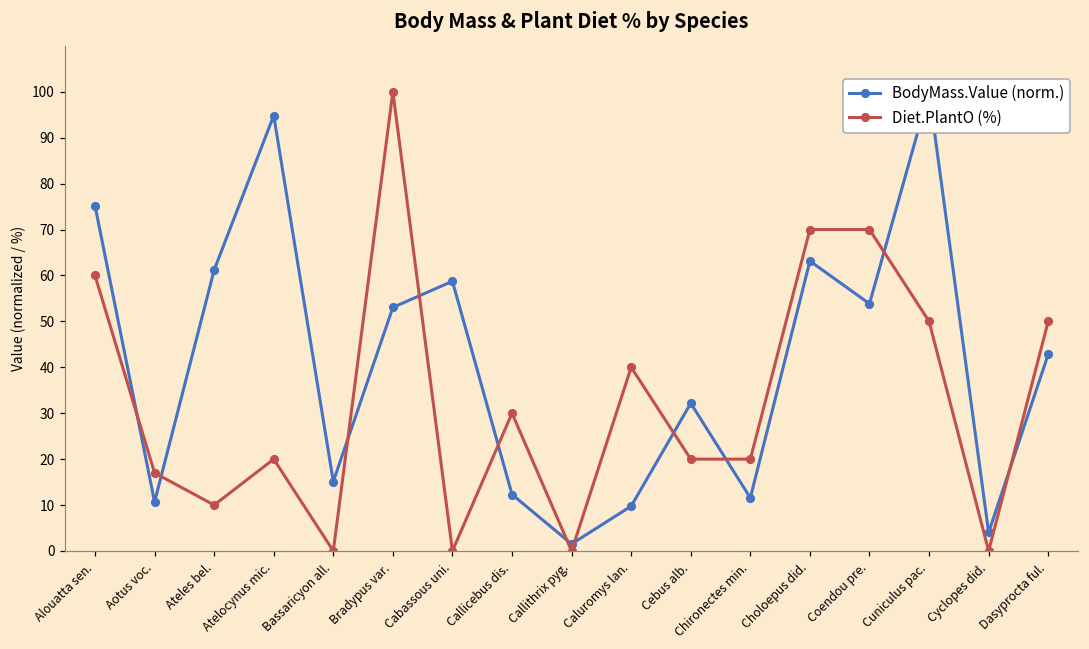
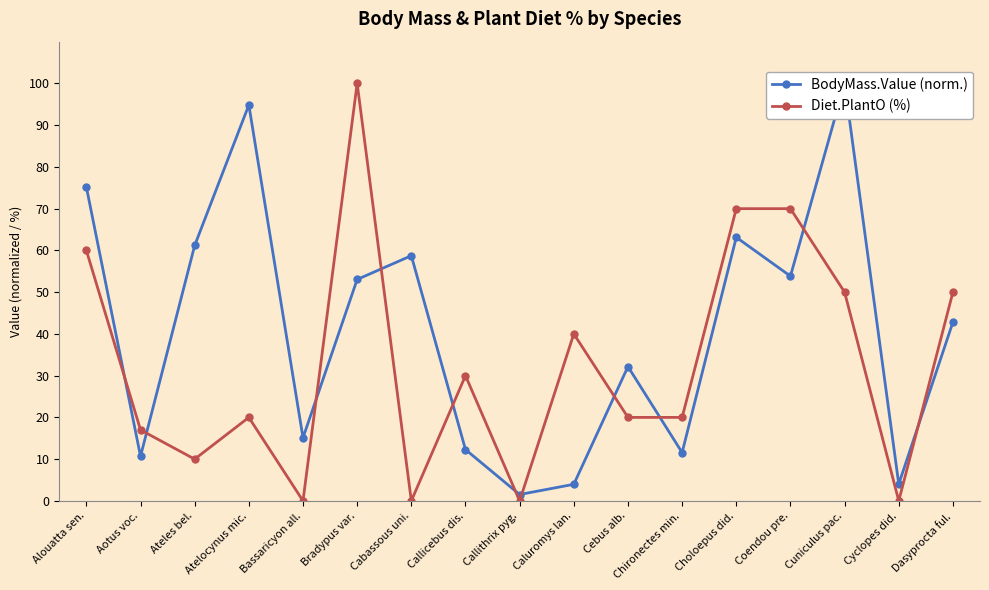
  {
    "BodyMass.Value (norm.)": {
      "Alouatta sen.": 75,
      "Aotus voc.": 11,
      "Ateles bel.": 61,
      "Atelocynus mic.": 95,
      "Bassaricyon all.": 15,
      "Bradypus var.": 53,
      "Cabassous uni.": 59,
      "Callicebus dis.": 12,
      "Callithrix pyg.": 2,
-     "Caluromys lan.": 10,
+     "Caluromys lan.": 4,
      "Cebus alb.": 32,
      "Chironectes min.": 12,
      "Choloepus did.": 63,
      "Coendou pre.": 54,
      "Cyclopes did.": 4,
      "Dasyprocta ful.": 43
    },
    "Diet.PlantO (%)": {
      "Alouatta sen.": 60,
      "Aotus voc.": 17,
      "Ateles bel.": 10,
      "Atelocynus mic.": 20,
      "Bassaricyon all.": 0,
      "Bradypus var.": 100,
      "Cabassous uni.": 0,
      "Callicebus dis.": 30,
      "Callithrix pyg.": 0,
      "Caluromys lan.": 40,
      "Cebus alb.": 20,
      "Chironectes min.": 20,
      "Choloepus did.": 70,
      "Coendou pre.": 70,
      "Cuniculus pac.": 50,
      "Cyclopes did.": 0,
      "Dasyprocta ful.": 50
    }
  }
